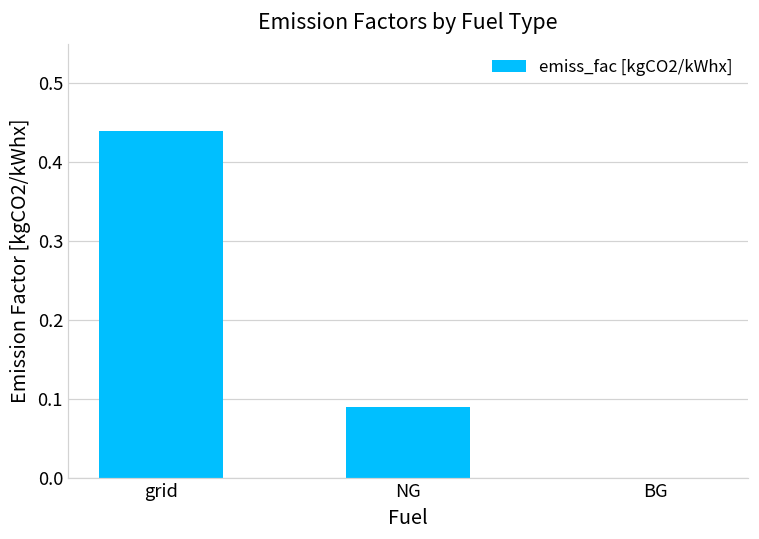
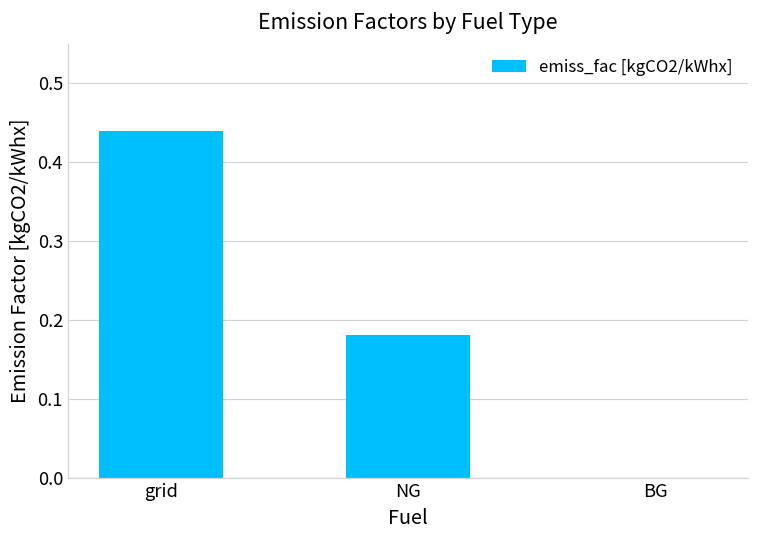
  {
    "grid": 0.44,
-   "NG": 0.09,
+   "NG": 0.18,
    "BG": 0.00
  }
